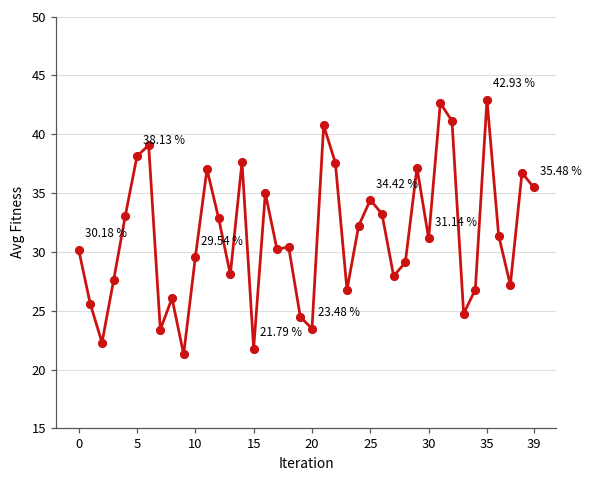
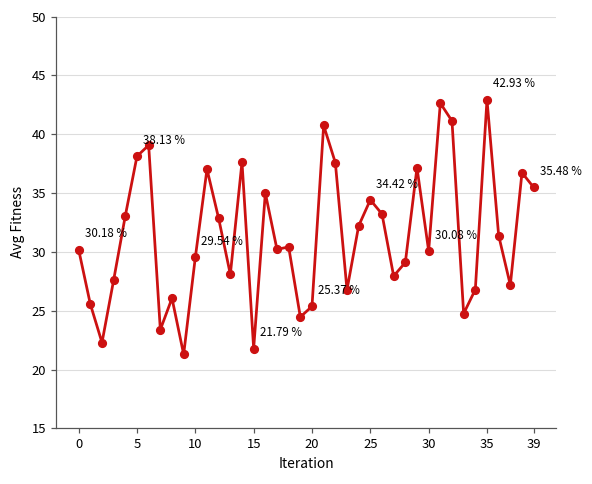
  {
    "0": "30.18 %",
    "10": "29.54 %",
    "15": "21.79 %",
-   "20": "23.48 %",
+   "20": "25.37 %",
    "25": "34.42 %",
-   "30": "31.14 %",
+   "30": "30.08 %",
    "35": "42.93 %",
    "39": "35.48 %"
  }
